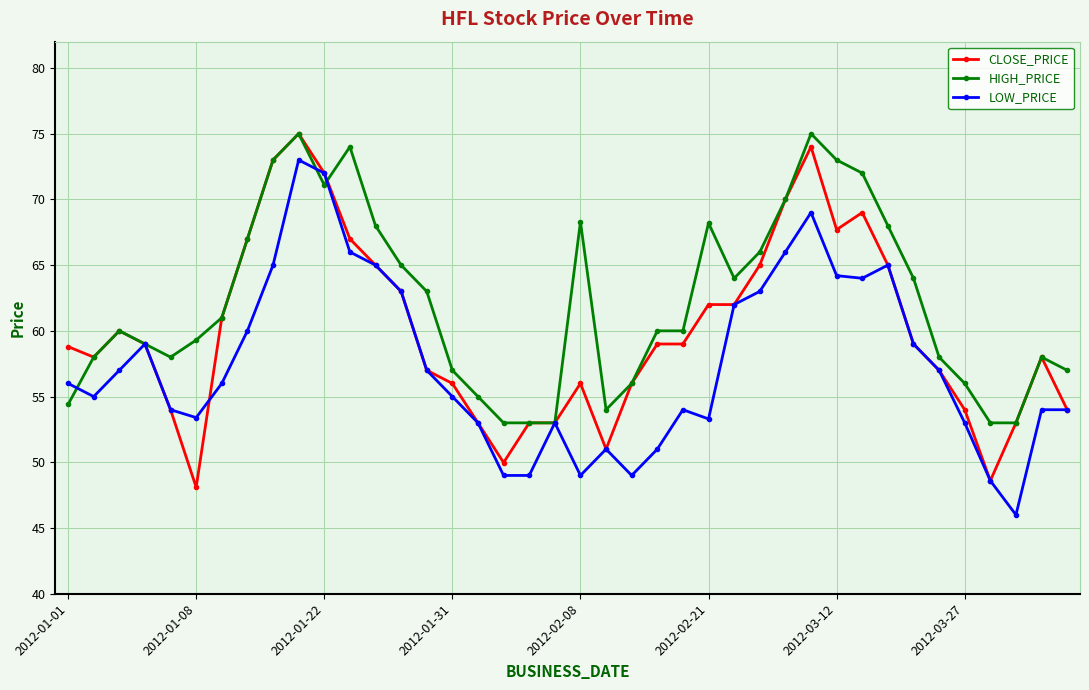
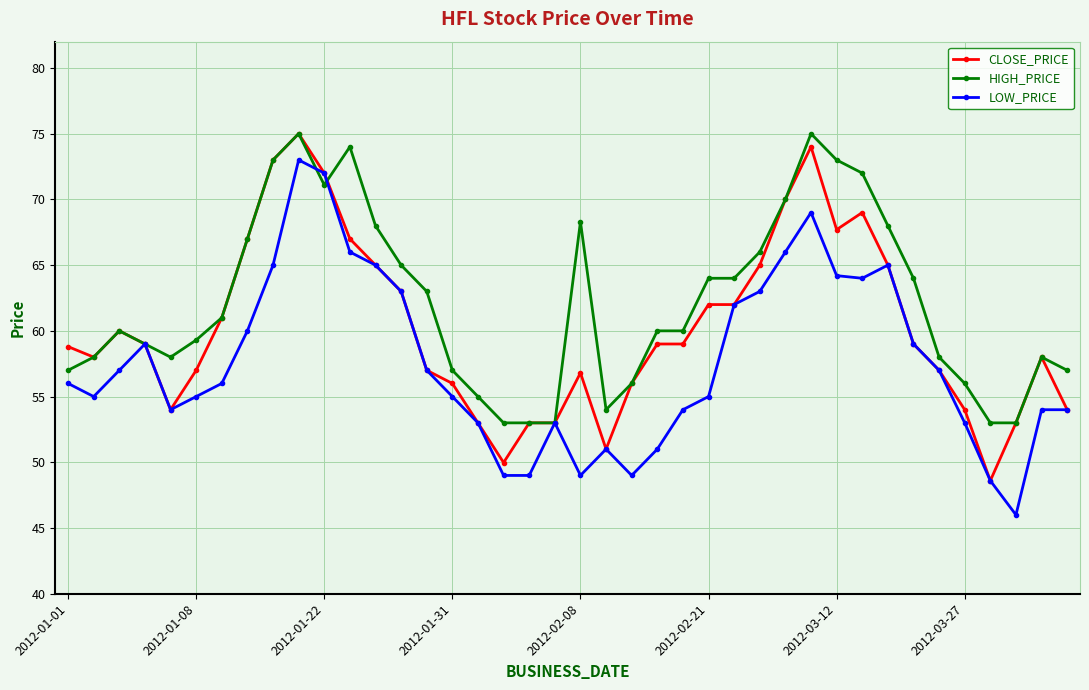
  {
    "CLOSE_PRICE": {
      "2012-01-01": 58.8,
-     "2012-01-08": 48.1,
+     "2012-01-08": 57.0,
      "2012-01-31": 56.0,
-     "2012-02-08": 56.0,
+     "2012-02-08": 56.8,
      "2012-02-21": 62.0,
      "2012-03-12": 67.7,
      "2012-03-27": 54.0
    },
    "HIGH_PRICE": {
-     "2012-01-01": 54.4,
+     "2012-01-01": 57.0,
      "2012-01-08": 59.3,
      "2012-01-22": 71.1,
      "2012-01-31": 57.0,
      "2012-02-08": 68.3,
-     "2012-02-21": 68.2,
+     "2012-02-21": 64.0,
      "2012-03-12": 73.0,
      "2012-03-27": 56.0
    },
    "LOW_PRICE": {
      "2012-01-01": 56.0,
-     "2012-01-08": 53.4,
+     "2012-01-08": 55.0,
      "2012-01-31": 55.0,
      "2012-02-08": 49.0,
-     "2012-02-21": 53.3,
+     "2012-02-21": 55.0,
      "2012-03-12": 64.2,
      "2012-03-27": 53.0
    }
  }
